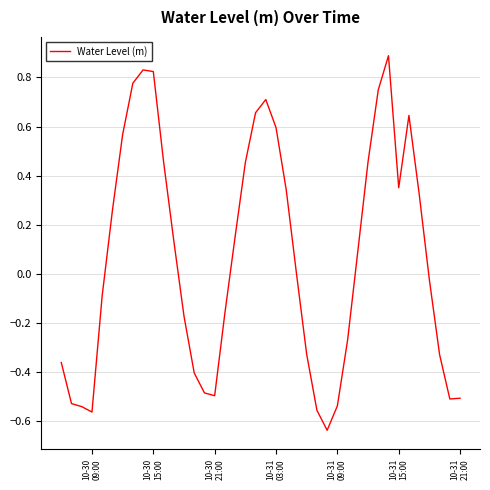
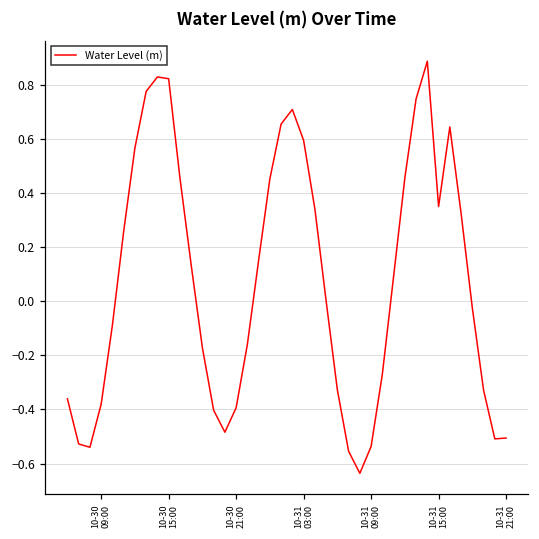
  {
-   "10-30 09:00": -0.56,
+   "10-30 09:00": -0.38,
    "10-30 15:00": 0.82,
-   "10-30 21:00": -0.50,
+   "10-30 21:00": -0.39,
    "10-31 03:00": 0.60,
    "10-31 09:00": -0.54,
    "10-31 15:00": 0.35,
    "10-31 21:00": -0.51
  }
